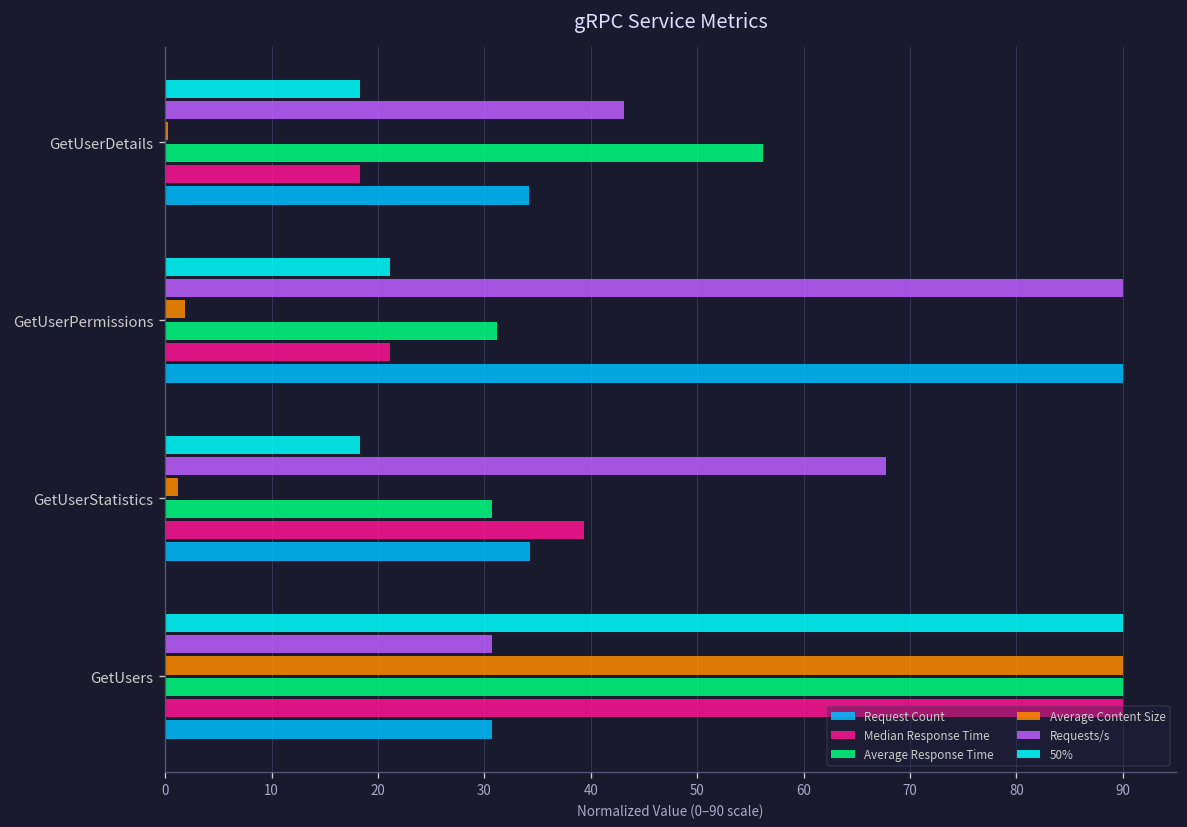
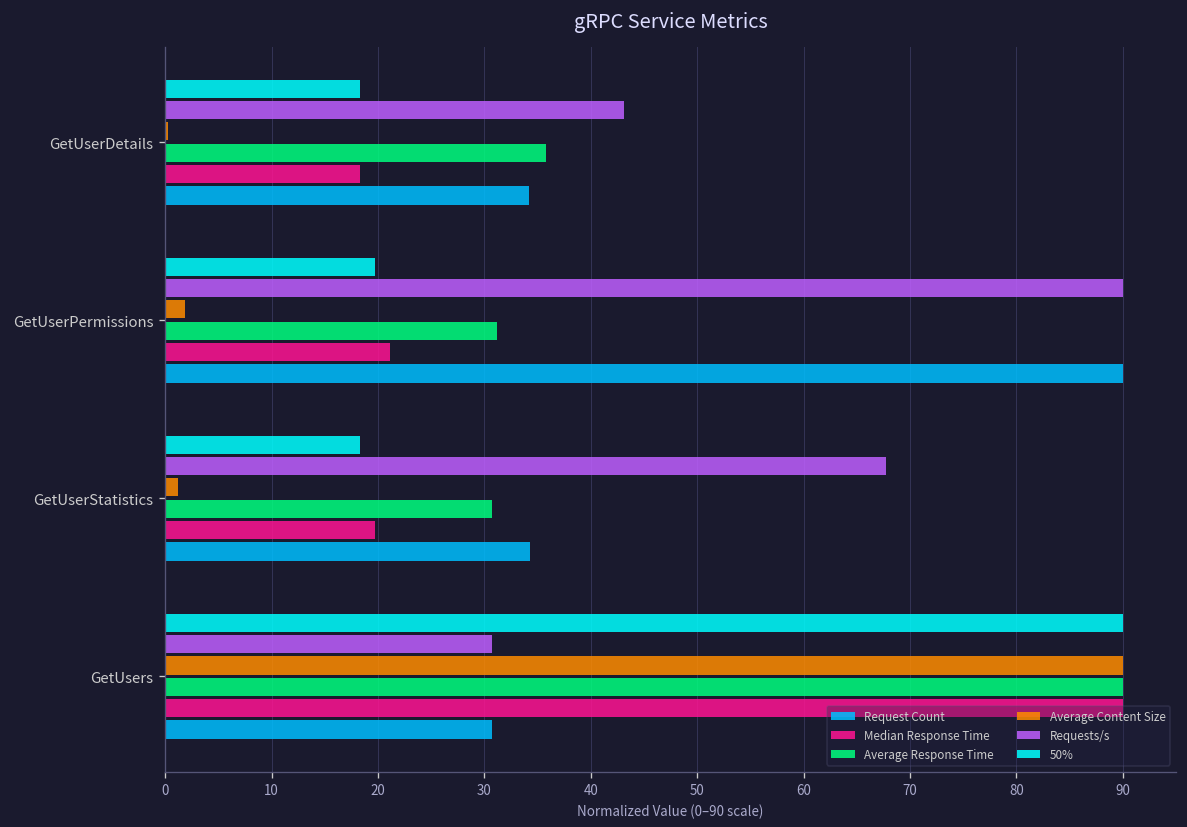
  {
    "Request Count": {
      "GetUserDetails": 34,
      "GetUserPermissions": 90,
      "GetUserStatistics": 34,
      "GetUsers": 31
    },
    "Median Response Time": {
      "GetUserDetails": 18,
      "GetUserPermissions": 21,
-     "GetUserStatistics": 39
+     "GetUserStatistics": 20
    },
    "Average Response Time": {
-     "GetUserDetails": 56,
+     "GetUserDetails": 36,
      "GetUserPermissions": 31,
      "GetUserStatistics": 31,
      "GetUsers": 90
    },
    "Average Content Size": {
      "GetUserDetails": 0,
      "GetUserPermissions": 2,
      "GetUserStatistics": 1,
      "GetUsers": 90
    },
    "Requests/s": {
      "GetUserDetails": 43,
      "GetUserPermissions": 90,
      "GetUserStatistics": 68,
      "GetUsers": 31
    },
    "50%": {
      "GetUserDetails": 18,
-     "GetUserPermissions": 21,
+     "GetUserPermissions": 20,
      "GetUserStatistics": 18,
      "GetUsers": 90
    }
  }
